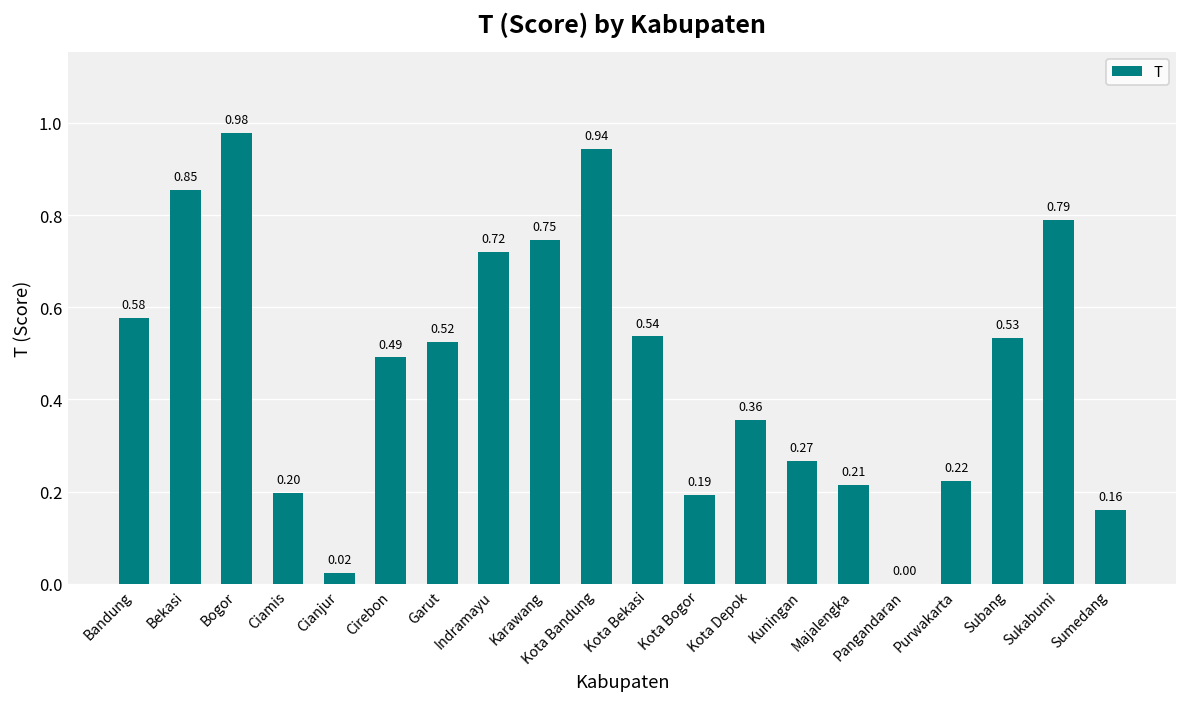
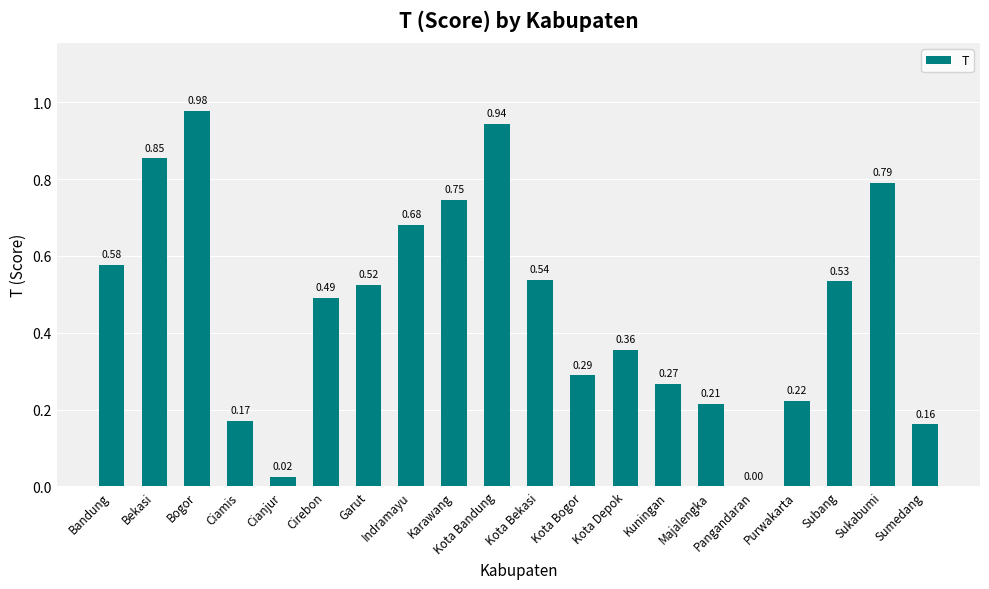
  {
    "Bandung": 0.58,
    "Bekasi": 0.85,
    "Bogor": 0.98,
-   "Ciamis": 0.20,
+   "Ciamis": 0.17,
    "Cianjur": 0.02,
    "Cirebon": 0.49,
    "Garut": 0.52,
-   "Indramayu": 0.72,
+   "Indramayu": 0.68,
    "Karawang": 0.75,
    "Kota Bandung": 0.94,
    "Kota Bekasi": 0.54,
-   "Kota Bogor": 0.19,
+   "Kota Bogor": 0.29,
    "Kota Depok": 0.36,
    "Kuningan": 0.27,
    "Majalengka": 0.21,
    "Pangandaran": 0.00,
    "Purwakarta": 0.22,
    "Subang": 0.53,
    "Sukabumi": 0.79,
    "Sumedang": 0.16
  }
